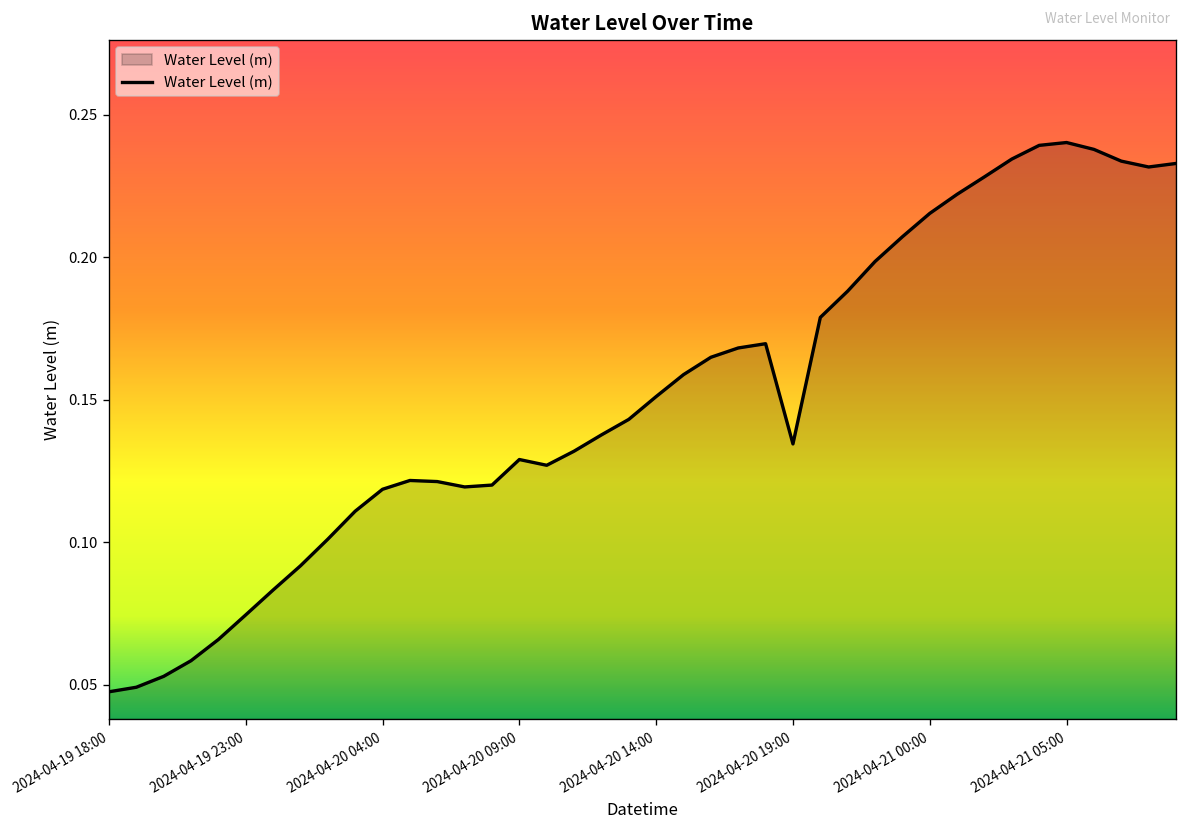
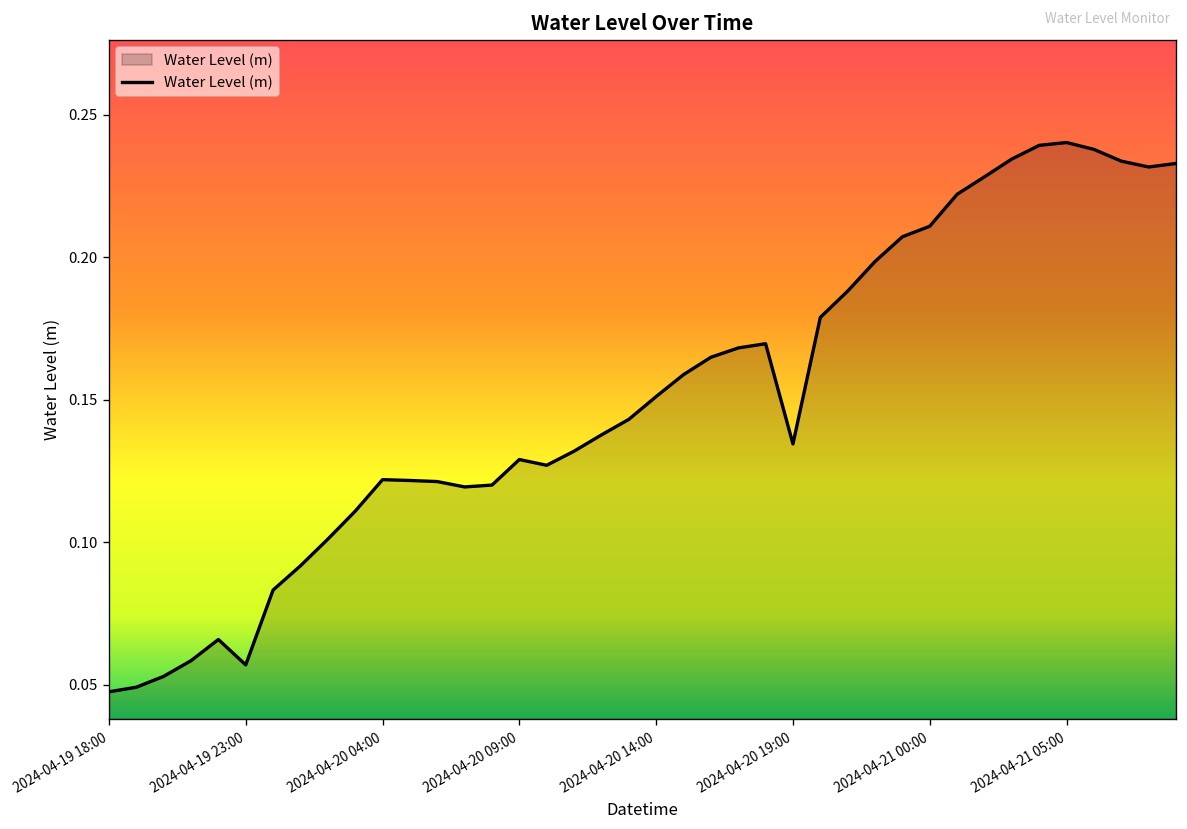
  {
    "2024-04-19 18:00": 0.048,
-   "2024-04-19 23:00": 0.075,
-   "2024-04-20 04:00": 0.119,
+   "2024-04-19 23:00": 0.057,
+   "2024-04-20 04:00": 0.122,
    "2024-04-20 09:00": 0.129,
    "2024-04-20 14:00": 0.151,
    "2024-04-20 19:00": 0.134,
-   "2024-04-21 00:00": 0.215,
+   "2024-04-21 00:00": 0.211,
    "2024-04-21 05:00": 0.240
  }
